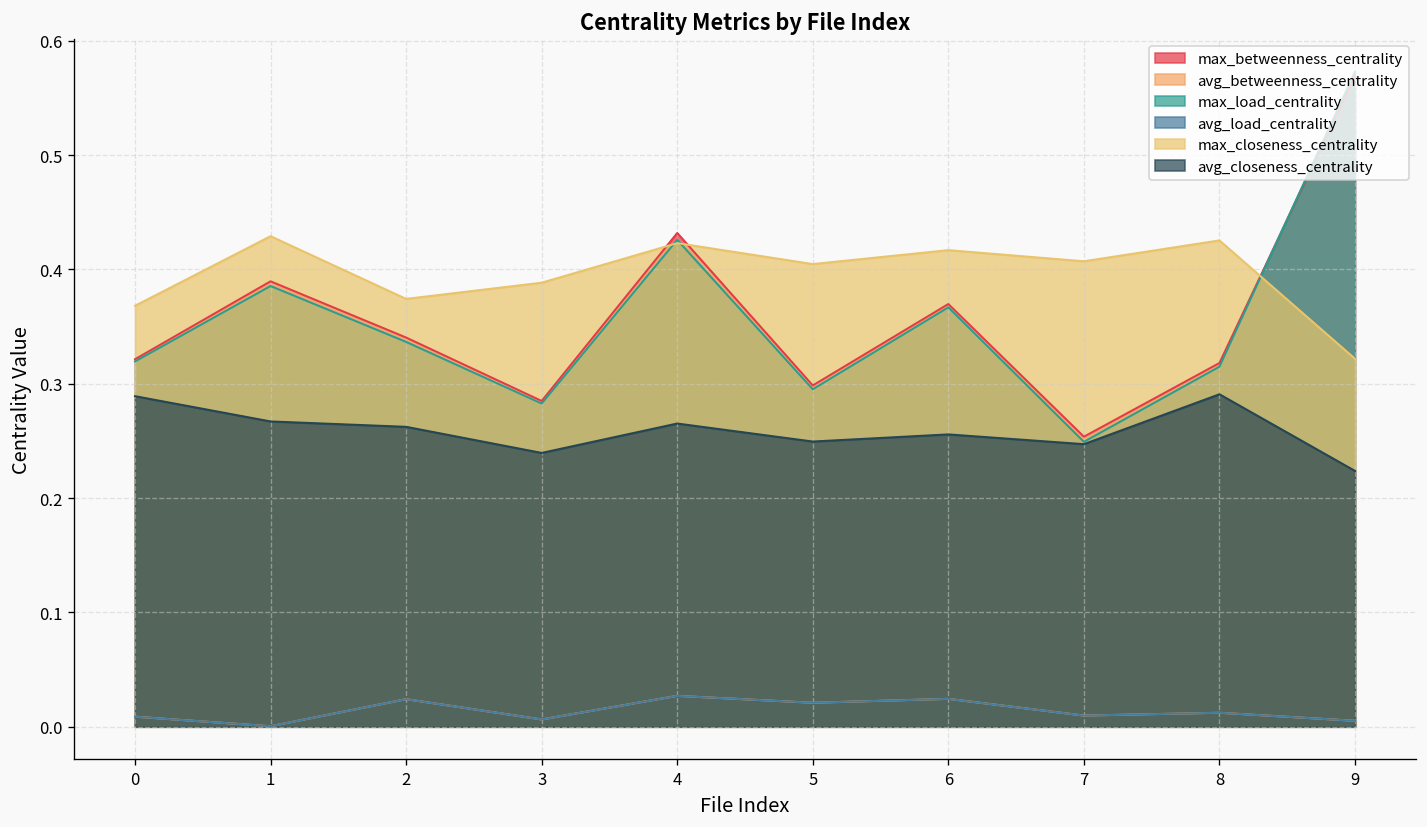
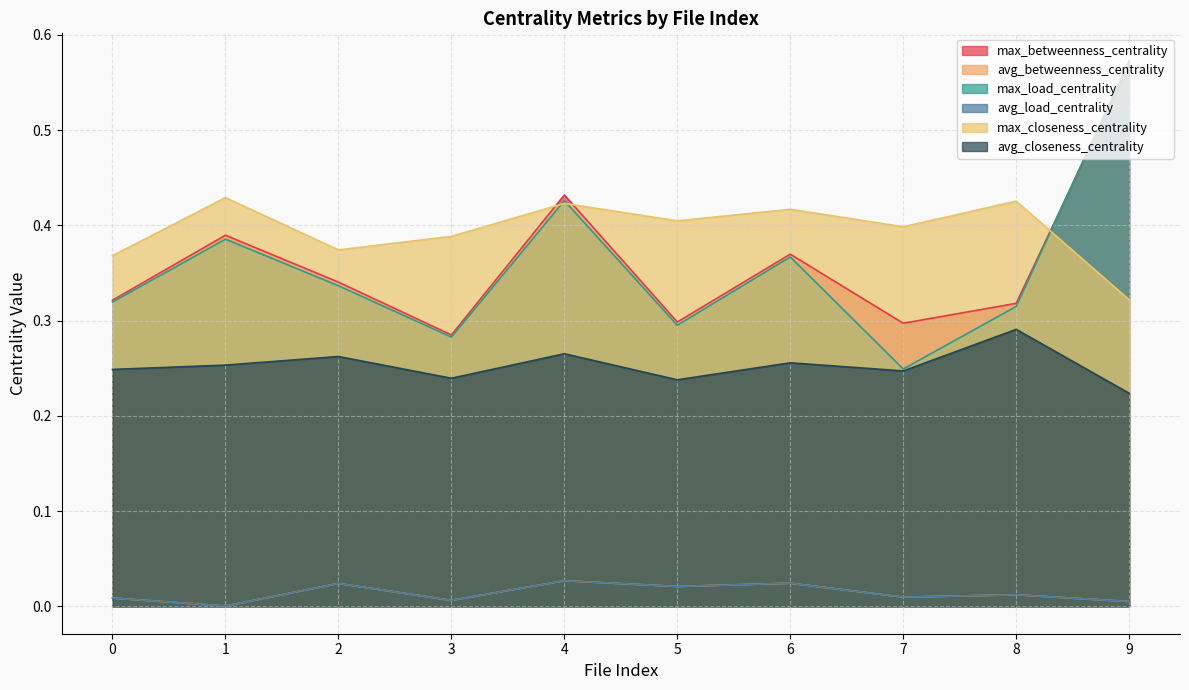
  {
    "max_betweenness_centrality": {
      "1": 0.39,
      "2": 0.34,
      "4": 0.43,
      "5": 0.30,
      "6": 0.37,
-     "7": 0.25,
+     "7": 0.30,
      "8": 0.32
    },
    "max_closeness_centrality": {
      "0": 0.37,
      "1": 0.43,
      "2": 0.37,
      "3": 0.39,
      "4": 0.42,
      "5": 0.40,
      "6": 0.42,
-     "7": 0.41,
+     "7": 0.40,
      "8": 0.43,
      "9": 0.32
    },
    "avg_closeness_centrality": {
-     "0": 0.29,
-     "1": 0.27,
+     "0": 0.25,
+     "1": 0.25,
      "2": 0.26,
      "3": 0.24,
      "4": 0.27,
-     "5": 0.25,
+     "5": 0.24,
      "6": 0.26,
      "8": 0.29,
      "9": 0.22
    }
  }
